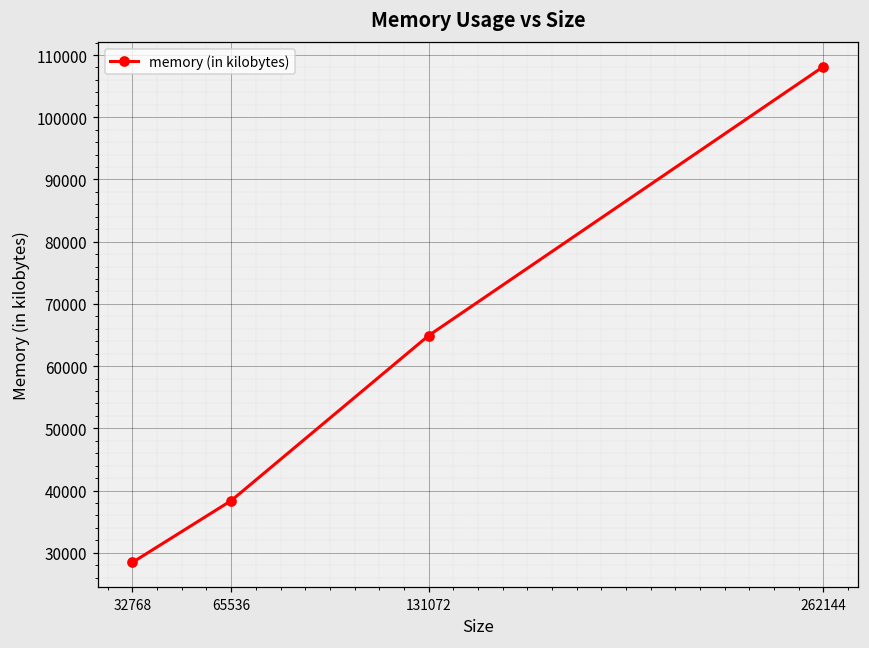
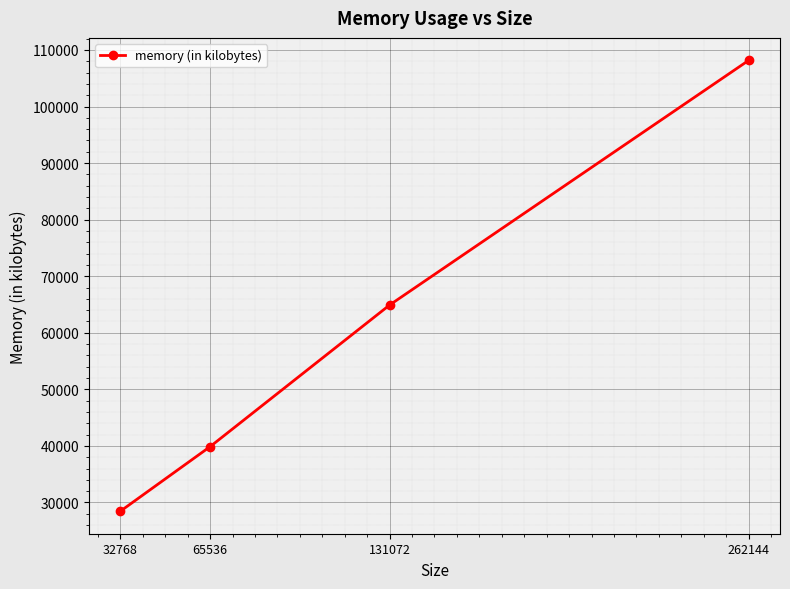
  {
    "32768": 28000,
-   "65536": 38000,
+   "65536": 40000,
    "131072": 65000,
    "262144": 108000
  }
